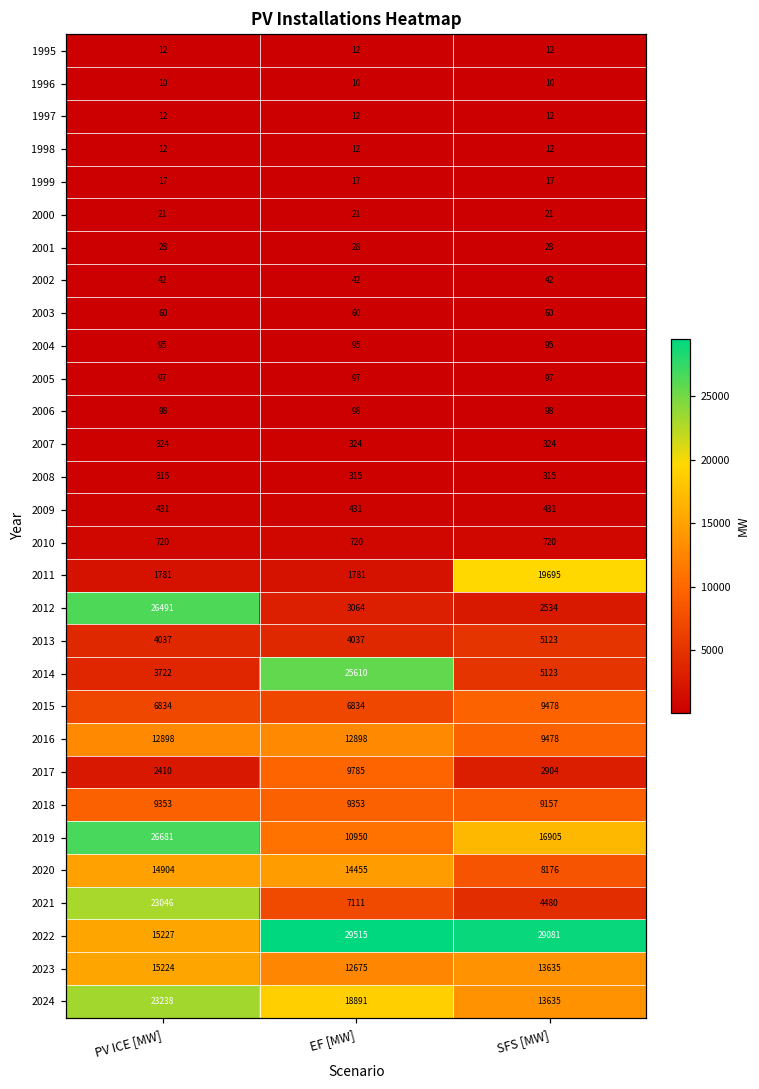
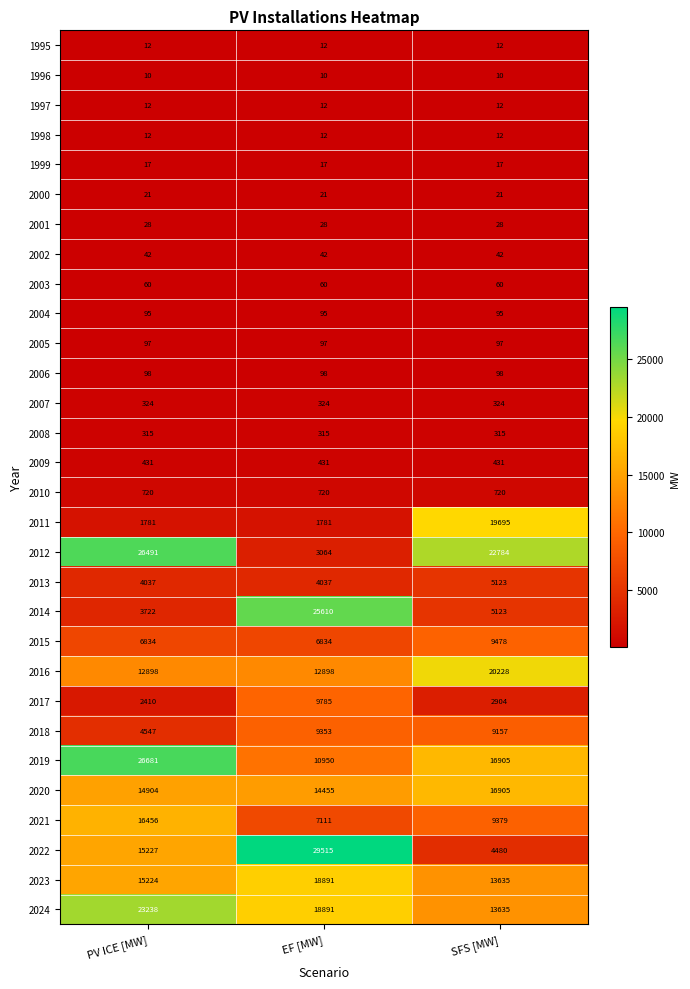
  {
    "1995": {
      "PV ICE [MW]": 12,
      "EF [MW]": 12,
      "SFS [MW]": 12
    },
    "1996": {
      "PV ICE [MW]": 10,
      "EF [MW]": 10,
      "SFS [MW]": 10
    },
    "1997": {
      "PV ICE [MW]": 12,
      "EF [MW]": 12,
      "SFS [MW]": 12
    },
    "1998": {
      "PV ICE [MW]": 12,
      "EF [MW]": 12,
      "SFS [MW]": 12
    },
    "1999": {
      "PV ICE [MW]": 17,
      "EF [MW]": 17,
      "SFS [MW]": 17
    },
    "2000": {
      "PV ICE [MW]": 21,
      "EF [MW]": 21,
      "SFS [MW]": 21
    },
    "2001": {
      "PV ICE [MW]": 28,
      "EF [MW]": 28,
      "SFS [MW]": 28
    },
    "2002": {
      "PV ICE [MW]": 42,
      "EF [MW]": 42,
      "SFS [MW]": 42
    },
    "2003": {
      "PV ICE [MW]": 60,
      "EF [MW]": 60,
      "SFS [MW]": 60
    },
    "2004": {
      "PV ICE [MW]": 95,
      "EF [MW]": 95,
      "SFS [MW]": 95
    },
    "2005": {
      "PV ICE [MW]": 97,
      "EF [MW]": 97,
      "SFS [MW]": 97
    },
    "2006": {
      "PV ICE [MW]": 98,
      "EF [MW]": 98,
      "SFS [MW]": 98
    },
    "2007": {
      "PV ICE [MW]": 324,
      "EF [MW]": 324,
      "SFS [MW]": 324
    },
    "2008": {
      "PV ICE [MW]": 315,
      "EF [MW]": 315,
      "SFS [MW]": 315
    },
    "2009": {
      "PV ICE [MW]": 431,
      "EF [MW]": 431,
      "SFS [MW]": 431
    },
    "2010": {
      "PV ICE [MW]": 720,
      "EF [MW]": 720,
      "SFS [MW]": 720
    },
    "2011": {
      "PV ICE [MW]": 1781,
      "EF [MW]": 1781,
      "SFS [MW]": 19695
    },
    "2012": {
      "PV ICE [MW]": 26491,
      "EF [MW]": 3064,
-     "SFS [MW]": 2534
+     "SFS [MW]": 22784
    },
    "2013": {
      "PV ICE [MW]": 4037,
      "EF [MW]": 4037,
      "SFS [MW]": 5123
    },
    "2014": {
      "PV ICE [MW]": 3722,
      "EF [MW]": 25610,
      "SFS [MW]": 5123
    },
    "2015": {
      "PV ICE [MW]": 6834,
      "EF [MW]": 6834,
      "SFS [MW]": 9478
    },
    "2016": {
      "PV ICE [MW]": 12898,
      "EF [MW]": 12898,
-     "SFS [MW]": 9478
+     "SFS [MW]": 20228
    },
    "2017": {
      "PV ICE [MW]": 2410,
      "EF [MW]": 9785,
      "SFS [MW]": 2904
    },
    "2018": {
-     "PV ICE [MW]": 9353,
+     "PV ICE [MW]": 4547,
      "EF [MW]": 9353,
      "SFS [MW]": 9157
    },
    "2019": {
      "PV ICE [MW]": 26681,
      "EF [MW]": 10950,
      "SFS [MW]": 16905
    },
    "2020": {
      "PV ICE [MW]": 14904,
      "EF [MW]": 14455,
-     "SFS [MW]": 8176
+     "SFS [MW]": 16905
    },
    "2021": {
-     "PV ICE [MW]": 23046,
+     "PV ICE [MW]": 16456,
      "EF [MW]": 7111,
-     "SFS [MW]": 4480
+     "SFS [MW]": 9379
    },
    "2022": {
      "PV ICE [MW]": 15227,
      "EF [MW]": 29515,
-     "SFS [MW]": 29081
+     "SFS [MW]": 4480
    },
    "2023": {
      "PV ICE [MW]": 15224,
-     "EF [MW]": 12675,
+     "EF [MW]": 18891,
      "SFS [MW]": 13635
    },
    "2024": {
      "PV ICE [MW]": 23238,
      "EF [MW]": 18891,
      "SFS [MW]": 13635
    }
  }
